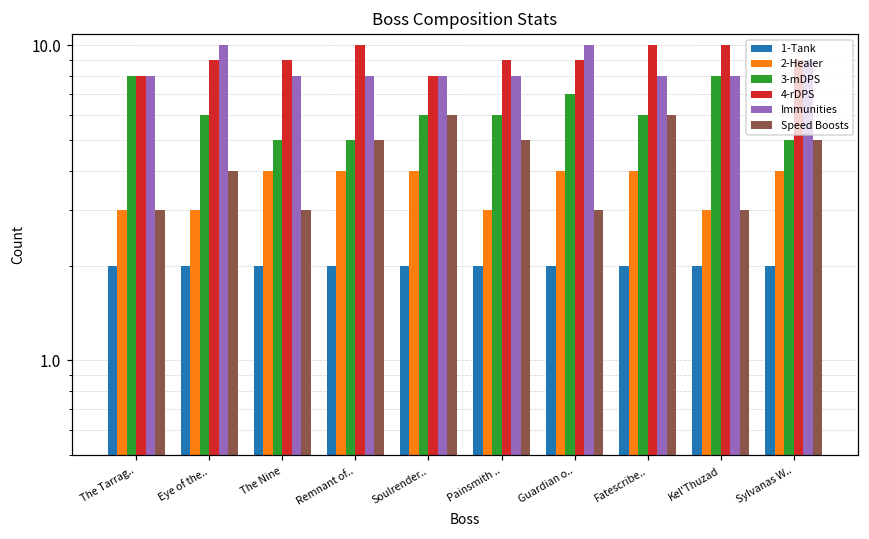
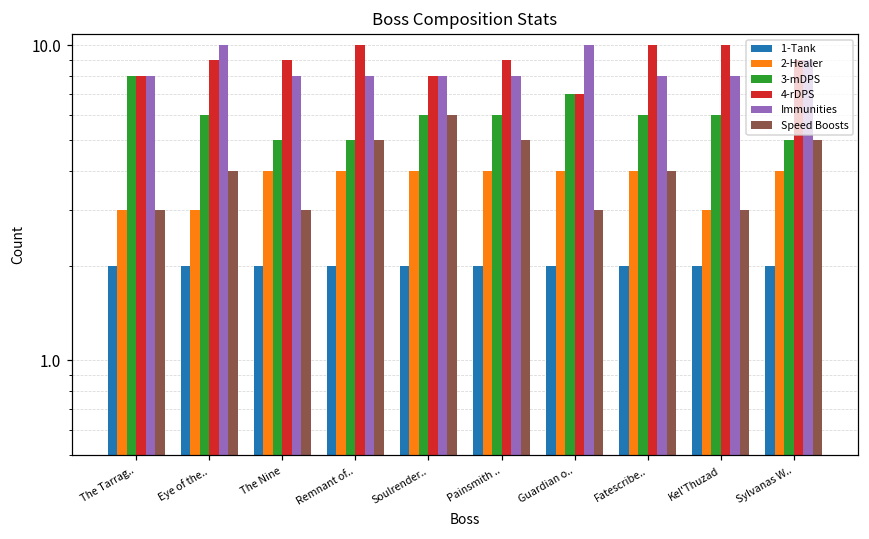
  {
    "1-Tank": {
      "The Tarrag..": 2,
      "Eye of the..": 2,
      "The Nine": 2,
      "Remnant of..": 2,
      "Soulrender..": 2,
      "Painsmith ..": 2,
      "Guardian o..": 2,
      "Fatescribe..": 2,
      "Kel'Thuzad": 2,
      "Sylvanas W..": 2
    },
    "2-Healer": {
      "The Tarrag..": 3,
      "Eye of the..": 3,
      "The Nine": 4,
      "Remnant of..": 4,
      "Soulrender..": 4,
-     "Painsmith ..": 3,
+     "Painsmith ..": 4,
      "Guardian o..": 4,
      "Fatescribe..": 4,
      "Kel'Thuzad": 3,
      "Sylvanas W..": 4
    },
    "3-mDPS": {
      "The Tarrag..": 8,
      "Eye of the..": 6,
      "The Nine": 5,
      "Remnant of..": 5,
      "Soulrender..": 6,
      "Painsmith ..": 6,
      "Guardian o..": 7,
      "Fatescribe..": 6,
-     "Kel'Thuzad": 8
+     "Kel'Thuzad": 6
    },
    "4-rDPS": {
      "The Tarrag..": 8,
      "Eye of the..": 9,
      "The Nine": 9,
      "Remnant of..": 10,
      "Soulrender..": 8,
      "Painsmith ..": 9,
-     "Guardian o..": 9,
+     "Guardian o..": 7,
      "Fatescribe..": 10,
      "Kel'Thuzad": 10
    },
    "Immunities": {
      "The Tarrag..": 8,
      "Eye of the..": 10,
      "The Nine": 8,
      "Remnant of..": 8,
      "Soulrender..": 8,
      "Painsmith ..": 8,
      "Guardian o..": 10,
      "Fatescribe..": 8,
      "Kel'Thuzad": 8
    },
    "Speed Boosts": {
      "The Tarrag..": 3,
      "Eye of the..": 4,
      "The Nine": 3,
      "Remnant of..": 5,
      "Soulrender..": 6,
      "Painsmith ..": 5,
      "Guardian o..": 3,
-     "Fatescribe..": 6,
+     "Fatescribe..": 4,
      "Kel'Thuzad": 3
    }
  }
